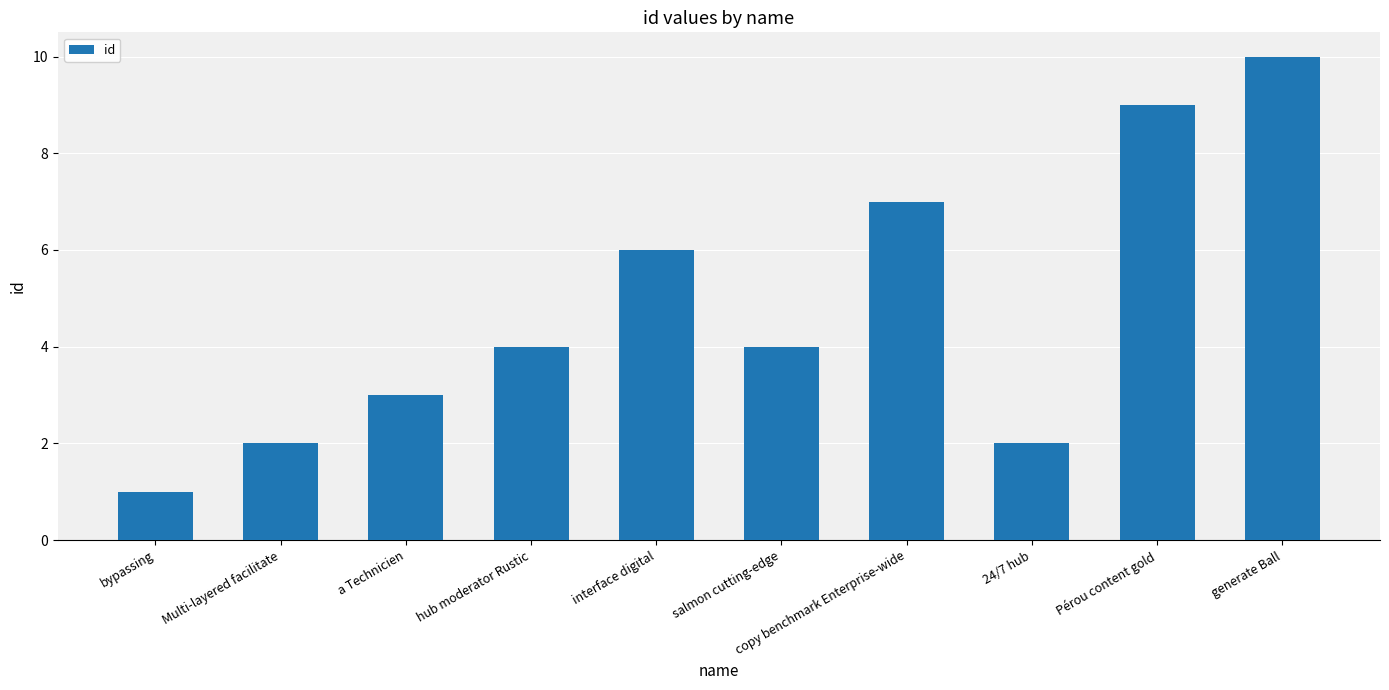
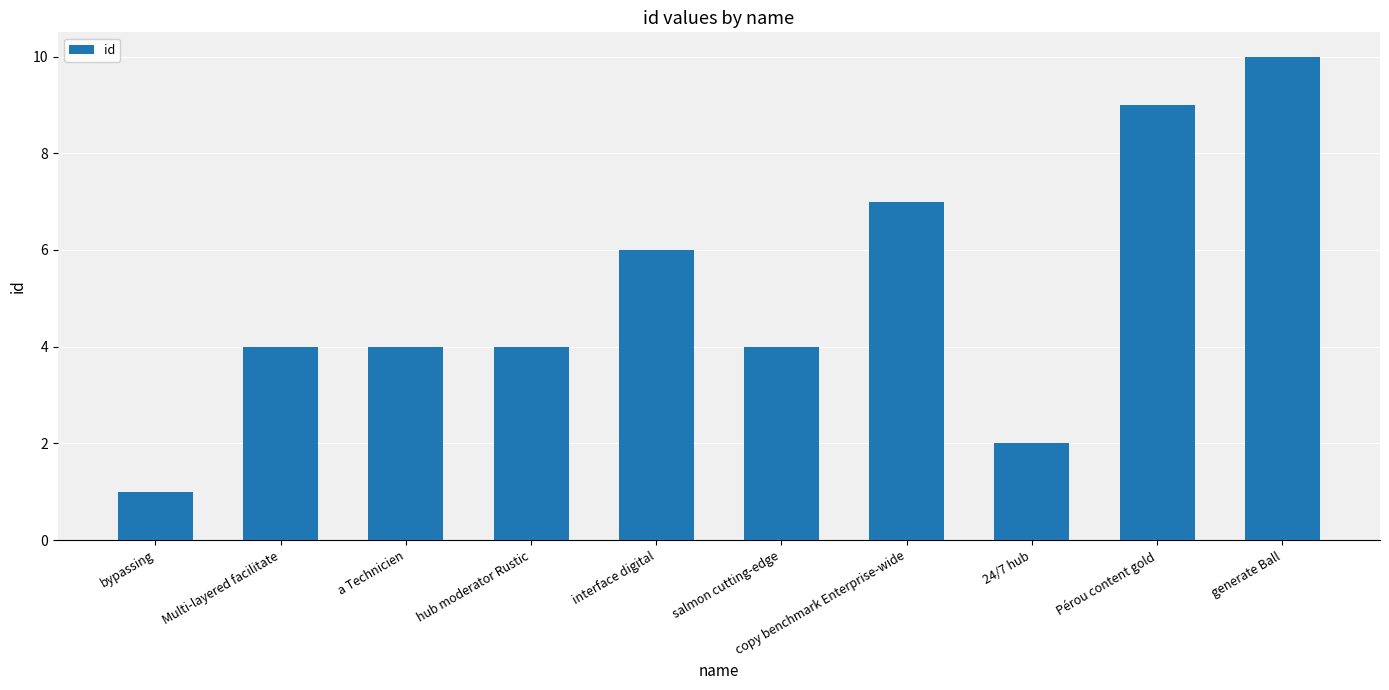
  {
    "bypassing": 1,
-   "Multi-layered facilitate": 2,
-   "a Technicien": 3,
+   "Multi-layered facilitate": 4,
+   "a Technicien": 4,
    "hub moderator Rustic": 4,
    "interface digital": 6,
    "salmon cutting-edge": 4,
    "copy benchmark Enterprise-wide": 7,
    "24/7 hub": 2,
    "Pérou content gold": 9,
    "generate Ball": 10
  }
